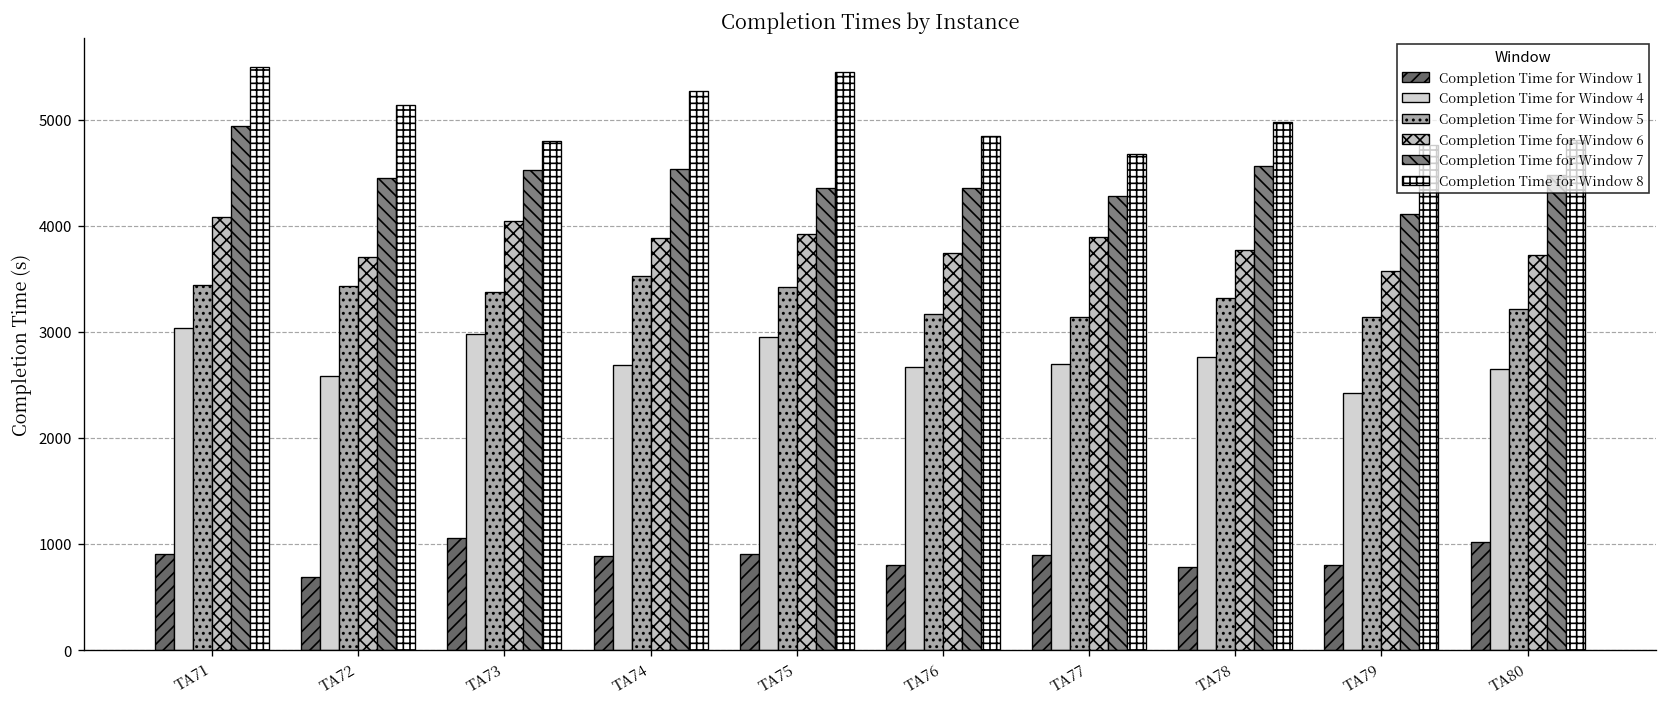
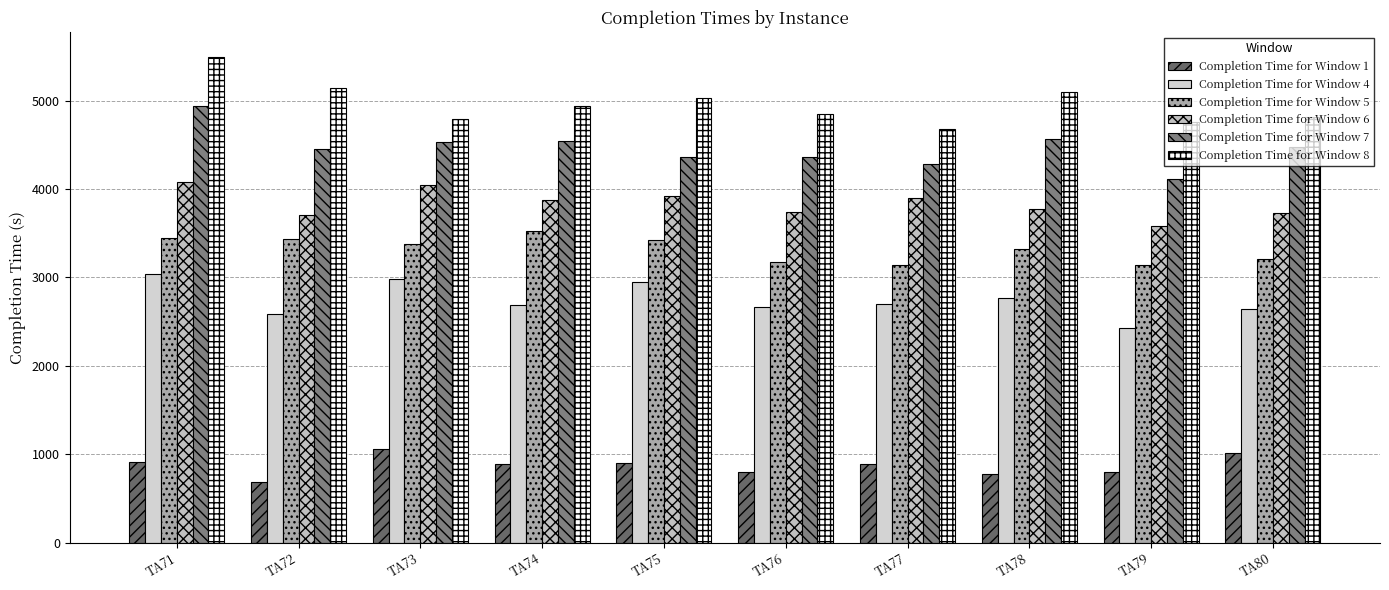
  {
    "Completion Time for Window 8": {
      "TA71": 5500,
      "TA72": 5100,
      "TA73": 4800,
-     "TA74": 5300,
-     "TA75": 5400,
+     "TA74": 4900,
+     "TA75": 5000,
      "TA76": 4800,
      "TA77": 4700,
-     "TA78": 5000
+     "TA78": 5100
    }
  }
